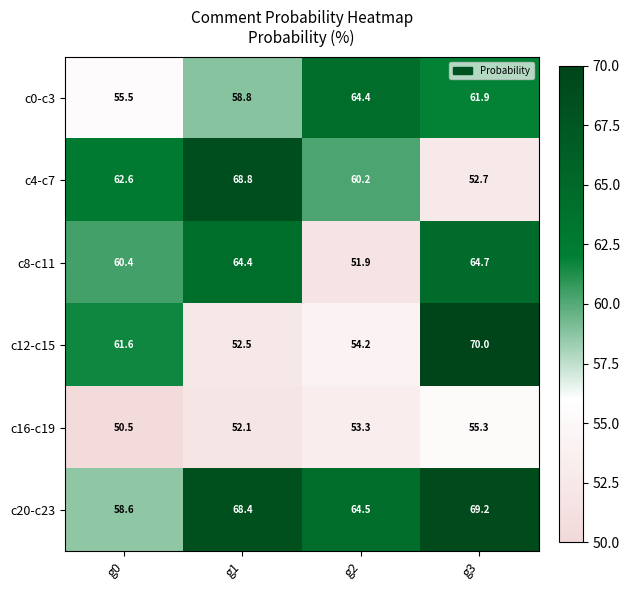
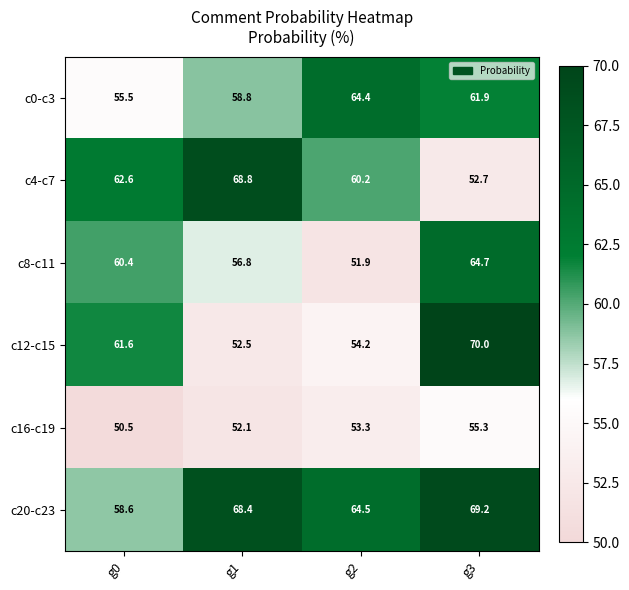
  {
    "c0-c3": {
      "g0": 55.5,
      "g1": 58.8,
      "g2": 64.4,
      "g3": 61.9
    },
    "c4-c7": {
      "g0": 62.6,
      "g1": 68.8,
      "g2": 60.2,
      "g3": 52.7
    },
    "c8-c11": {
      "g0": 60.4,
-     "g1": 64.4,
+     "g1": 56.8,
      "g2": 51.9,
      "g3": 64.7
    },
    "c12-c15": {
      "g0": 61.6,
      "g1": 52.5,
      "g2": 54.2,
      "g3": 70.0
    },
    "c16-c19": {
      "g0": 50.5,
      "g1": 52.1,
      "g2": 53.3,
      "g3": 55.3
    },
    "c20-c23": {
      "g0": 58.6,
      "g1": 68.4,
      "g2": 64.5,
      "g3": 69.2
    }
  }
